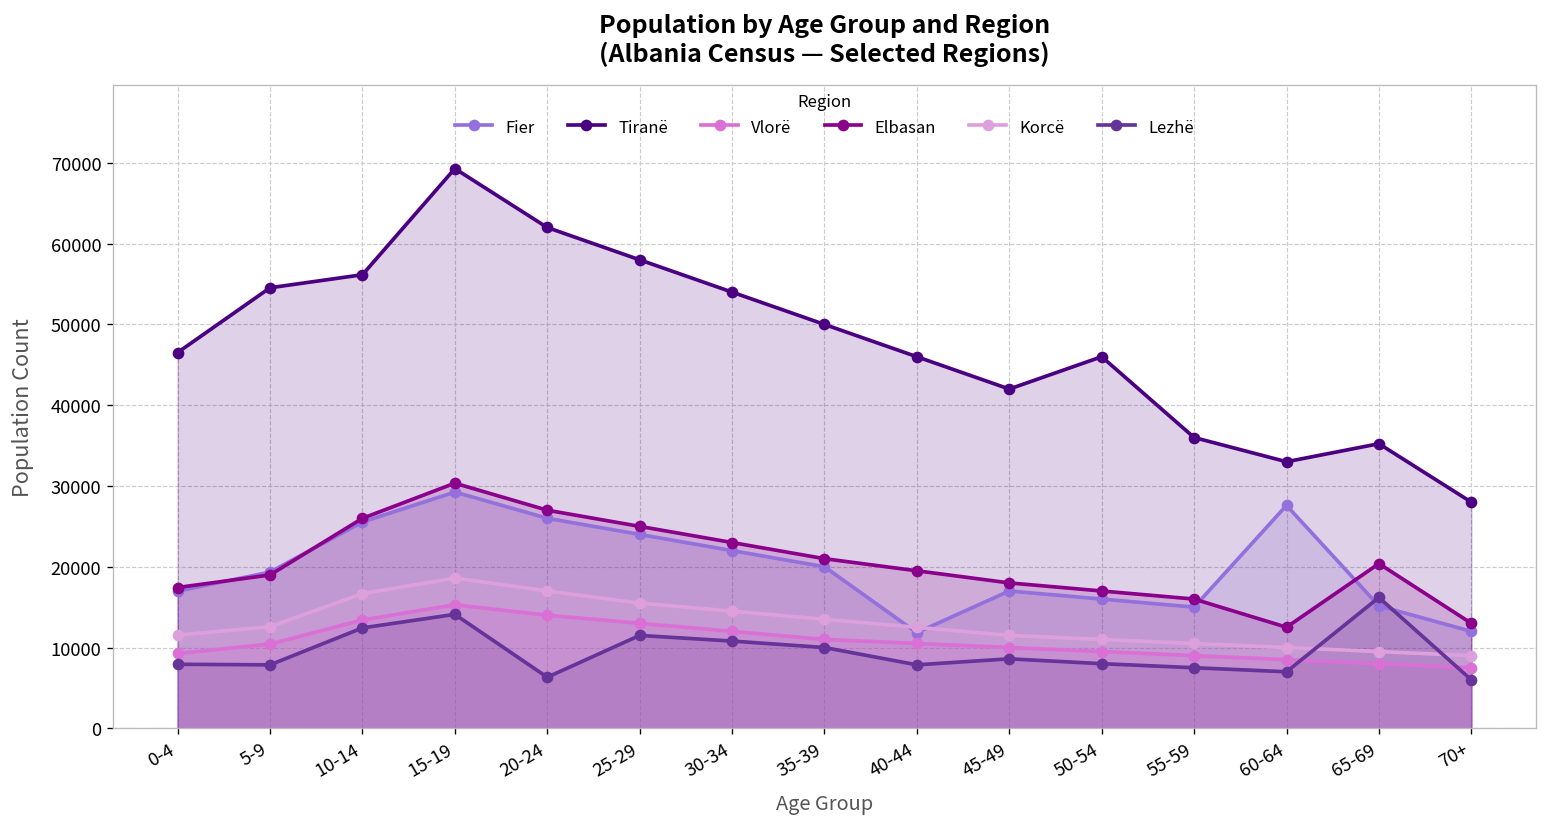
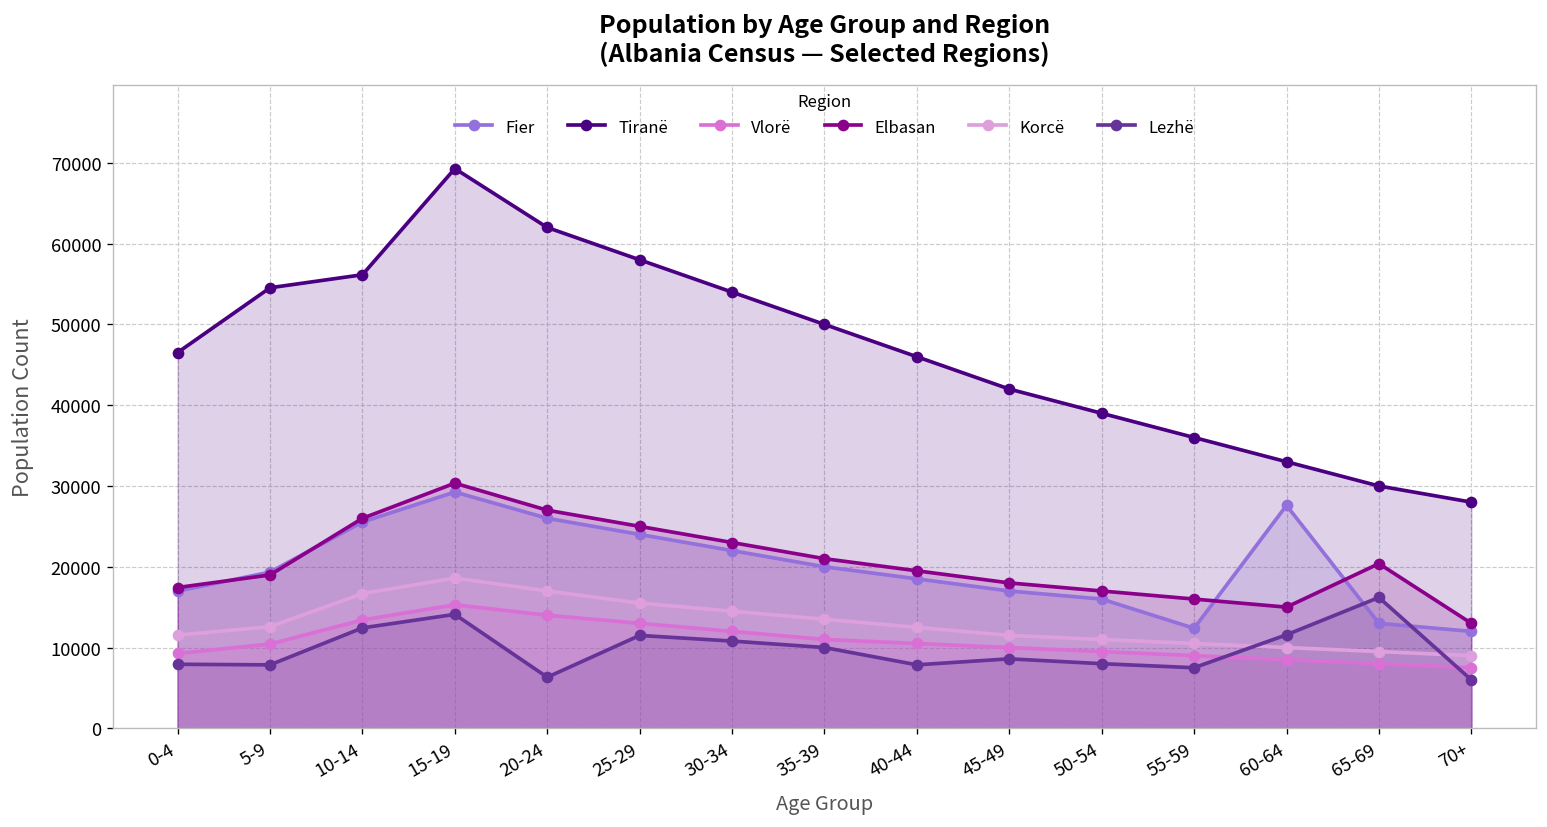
  {
    "Fier": {
      "0-4": 17000,
      "10-14": 26000,
      "15-19": 29000,
      "20-24": 26000,
      "25-29": 24000,
      "30-34": 22000,
      "35-39": 20000,
-     "40-44": 12000,
+     "40-44": 19000,
      "45-49": 17000,
      "50-54": 16000,
-     "55-59": 15000,
+     "55-59": 12000,
      "60-64": 28000,
-     "65-69": 15000,
+     "65-69": 13000,
      "70+": 12000
    },
    "Tiranë": {
      "0-4": 47000,
      "5-9": 55000,
      "10-14": 56000,
      "15-19": 69000,
      "20-24": 62000,
      "25-29": 58000,
      "30-34": 54000,
      "35-39": 50000,
      "40-44": 46000,
      "45-49": 42000,
-     "50-54": 46000,
+     "50-54": 39000,
      "55-59": 36000,
      "60-64": 33000,
-     "65-69": 35000,
+     "65-69": 30000,
      "70+": 28000
    },
    "Elbasan": {
      "0-4": 17000,
      "10-14": 26000,
      "15-19": 30000,
      "20-24": 27000,
      "25-29": 25000,
      "30-34": 23000,
      "35-39": 21000,
      "40-44": 20000,
      "45-49": 18000,
      "50-54": 17000,
      "55-59": 16000,
-     "60-64": 13000,
+     "60-64": 15000,
      "65-69": 20000,
      "70+": 13000
    },
    "Lezhë": {
      "0-4": 8000,
      "5-9": 8000,
      "10-14": 12000,
      "15-19": 14000,
      "20-24": 6000,
      "25-29": 12000,
      "30-34": 11000,
      "35-39": 10000,
      "40-44": 8000,
      "45-49": 9000,
      "50-54": 8000,
      "55-59": 8000,
-     "60-64": 7000,
+     "60-64": 12000,
      "65-69": 16000,
      "70+": 6000
    }
  }
